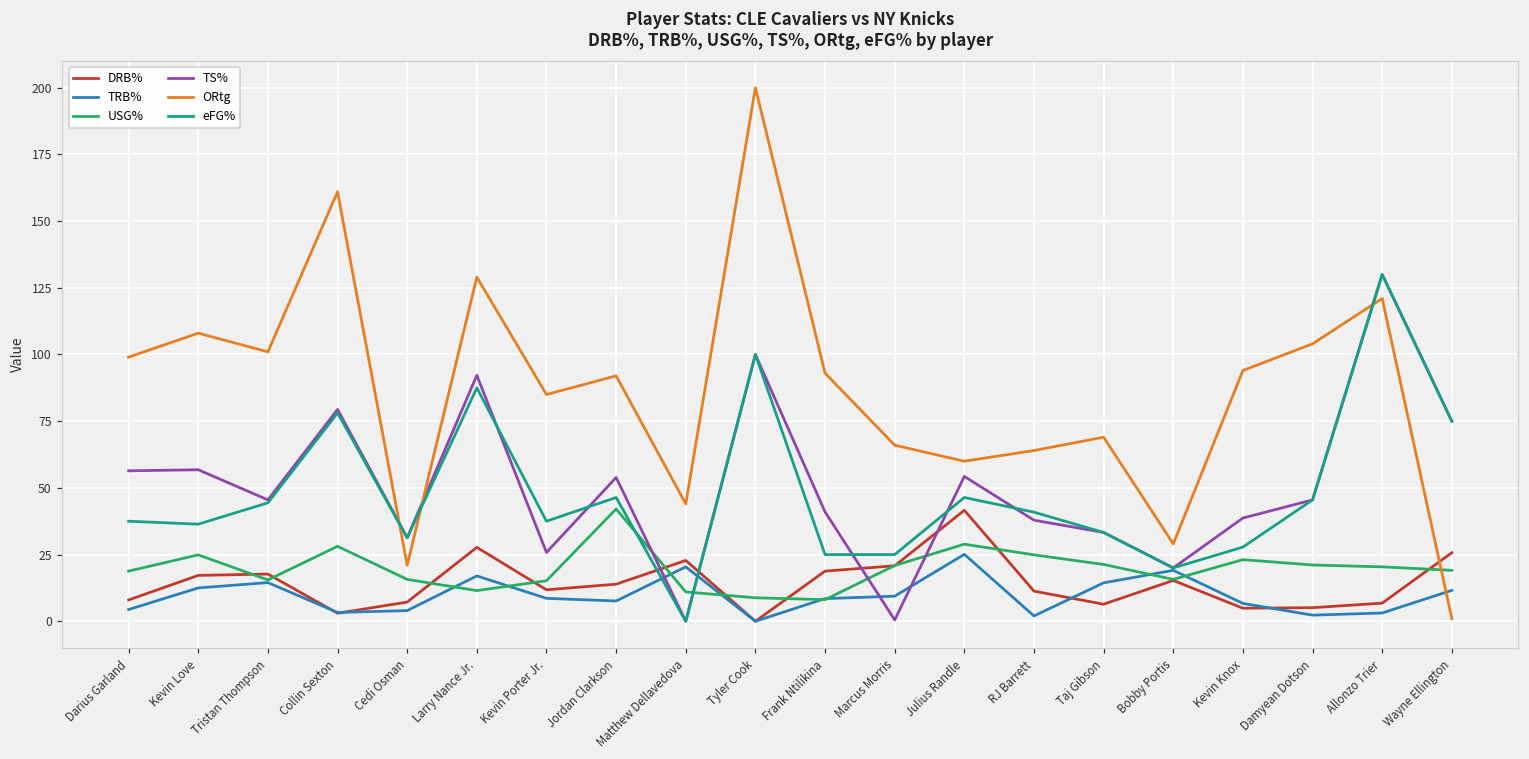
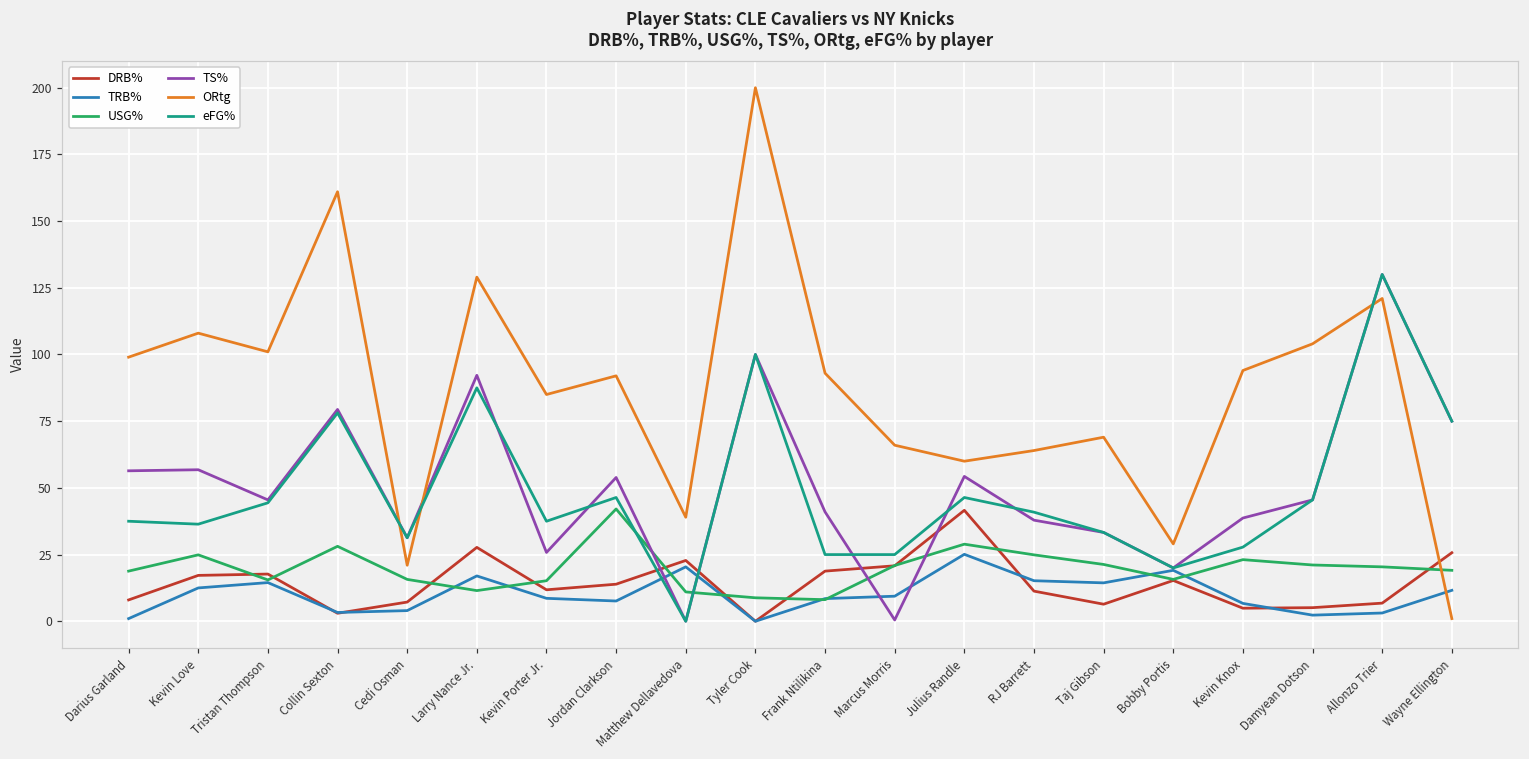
  {
    "DRB%": {
      "Darius Garland": 8,
      "Kevin Love": 17,
      "Tristan Thompson": 18,
      "Cedi Osman": 7,
      "Larry Nance Jr.": 28,
      "Kevin Porter Jr.": 12,
      "Jordan Clarkson": 14,
      "Matthew Dellavedova": 23,
      "Frank Ntilikina": 19,
      "Julius Randle": 42,
      "RJ Barrett": 11,
      "Taj Gibson": 6,
      "Kevin Knox": 5,
      "Damyean Dotson": 5,
      "Allonzo Trier": 7,
      "Wayne Ellington": 26
    },
    "TRB%": {
-     "Darius Garland": 4,
+     "Darius Garland": 1,
      "Kevin Love": 13,
      "Cedi Osman": 4,
      "Larry Nance Jr.": 17,
      "Kevin Porter Jr.": 9,
      "Jordan Clarkson": 8,
      "Matthew Dellavedova": 20,
      "Marcus Morris": 9,
      "Julius Randle": 25,
-     "RJ Barrett": 2,
+     "RJ Barrett": 15,
      "Taj Gibson": 14,
      "Kevin Knox": 7,
      "Damyean Dotson": 2,
      "Allonzo Trier": 3,
      "Wayne Ellington": 12
    },
    "TS%": {
      "Darius Garland": 56,
      "Kevin Love": 57,
      "Tristan Thompson": 46,
      "Collin Sexton": 79,
      "Larry Nance Jr.": 92,
      "Kevin Porter Jr.": 26,
      "Jordan Clarkson": 54,
      "Frank Ntilikina": 41,
      "Marcus Morris": 1,
      "Julius Randle": 54,
      "RJ Barrett": 38,
      "Kevin Knox": 39
    },
    "ORtg": {
      "Darius Garland": 99,
      "Kevin Love": 108,
      "Tristan Thompson": 101,
      "Collin Sexton": 161,
      "Cedi Osman": 21,
      "Larry Nance Jr.": 129,
      "Kevin Porter Jr.": 85,
      "Jordan Clarkson": 92,
-     "Matthew Dellavedova": 44,
+     "Matthew Dellavedova": 39,
      "Tyler Cook": 200,
      "Frank Ntilikina": 93,
      "Marcus Morris": 66,
      "Julius Randle": 60,
      "RJ Barrett": 64,
      "Taj Gibson": 69,
      "Bobby Portis": 29,
      "Kevin Knox": 94,
      "Damyean Dotson": 104,
      "Allonzo Trier": 121,
      "Wayne Ellington": 1
    }
  }
